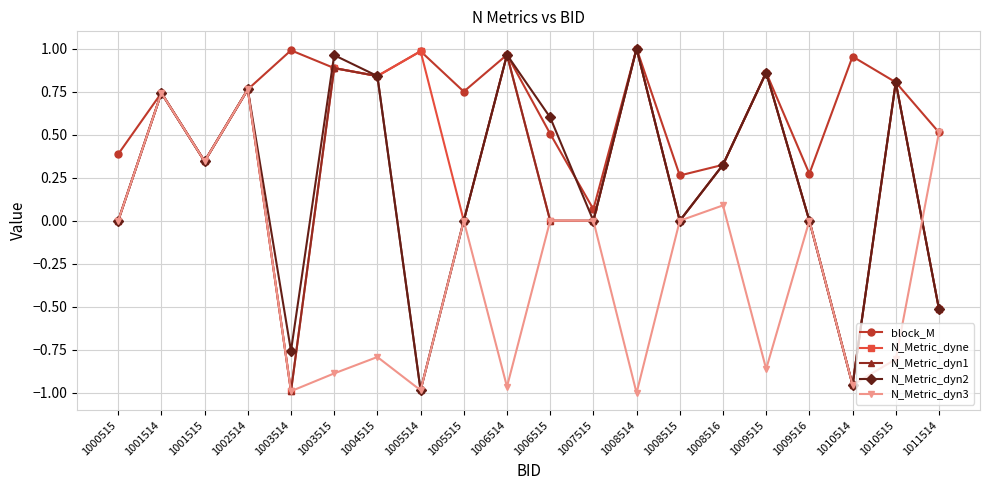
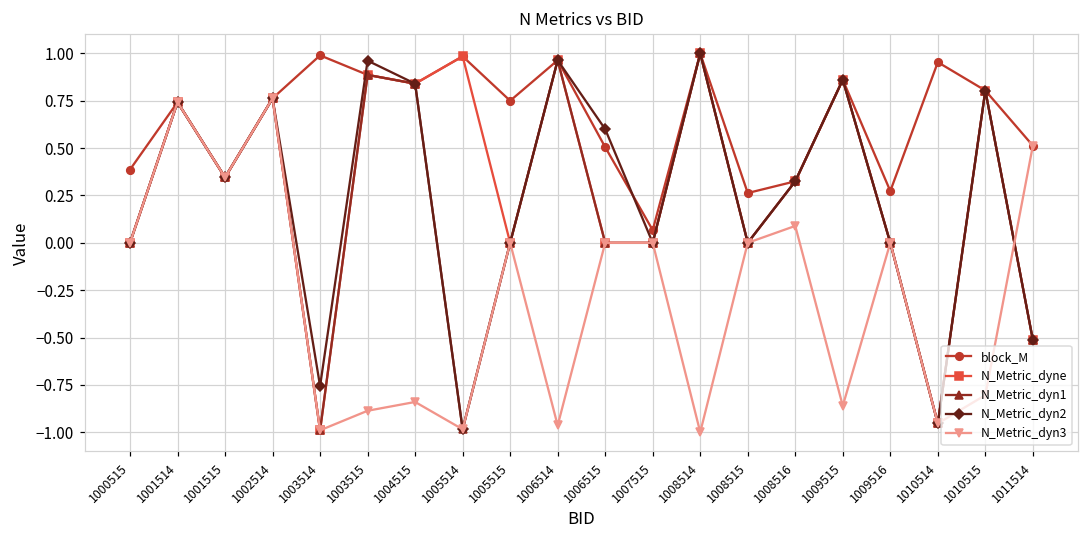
  {
    "N_Metric_dyn3": {
      "1003515": -0.89,
-     "1004515": -0.79,
+     "1004515": -0.84,
      "1006514": -0.96,
      "1008514": -1.00,
      "1008516": 0.09,
      "1009515": -0.86
    }
  }
